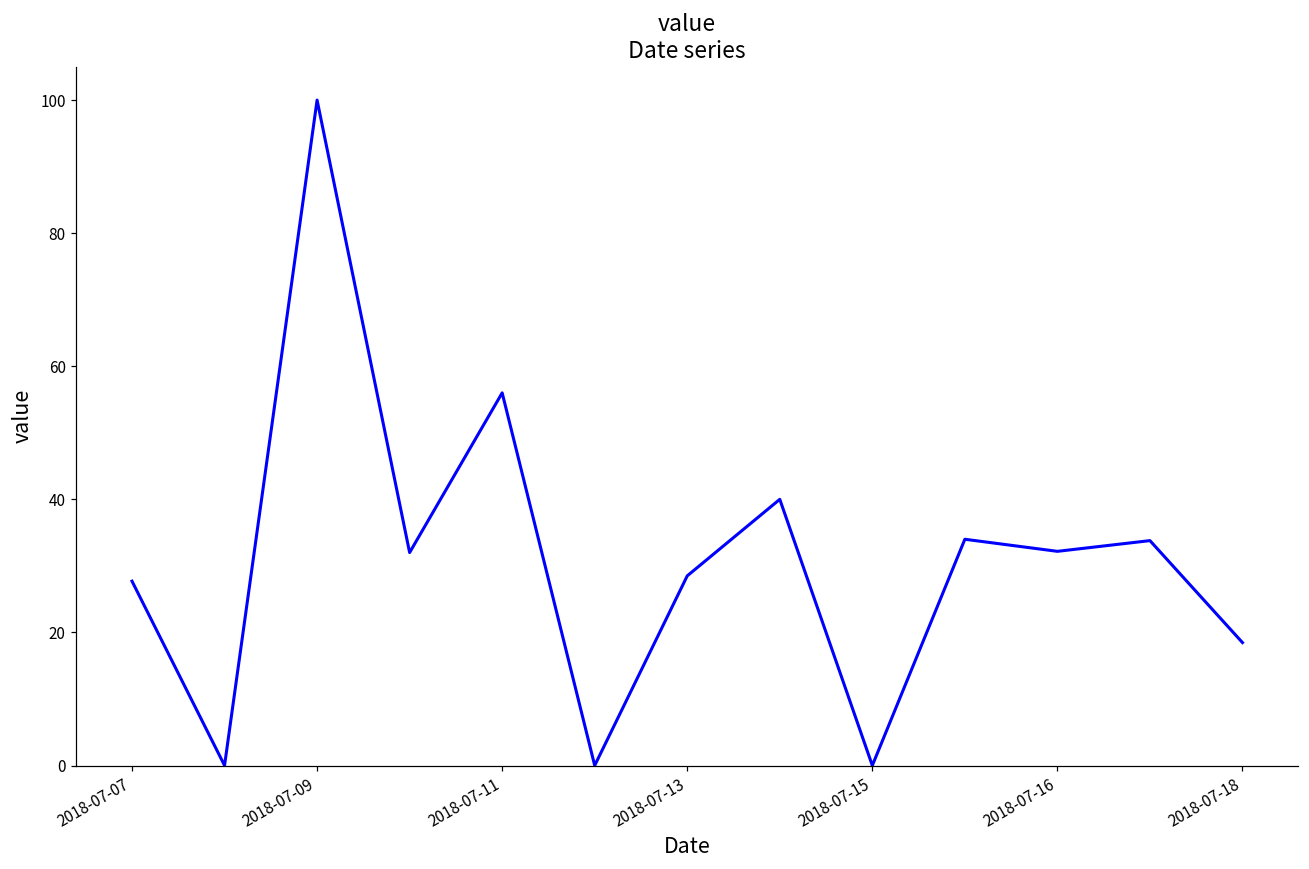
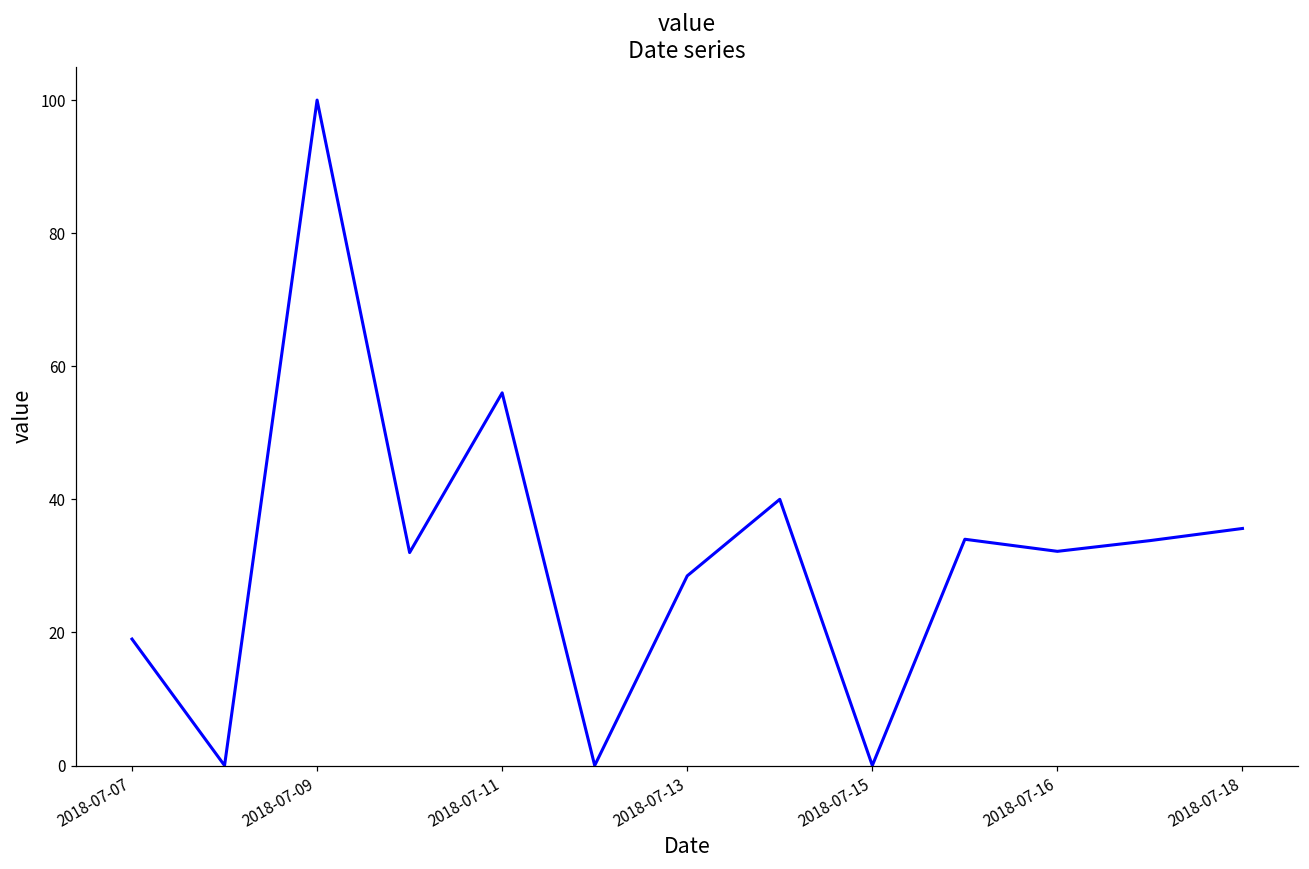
  {
-   "2018-07-07": 28,
+   "2018-07-07": 19,
    "2018-07-09": 100,
    "2018-07-11": 56,
    "2018-07-13": 29,
    "2018-07-15": 0,
-   "2018-07-18": 18
+   "2018-07-18": 36
  }
